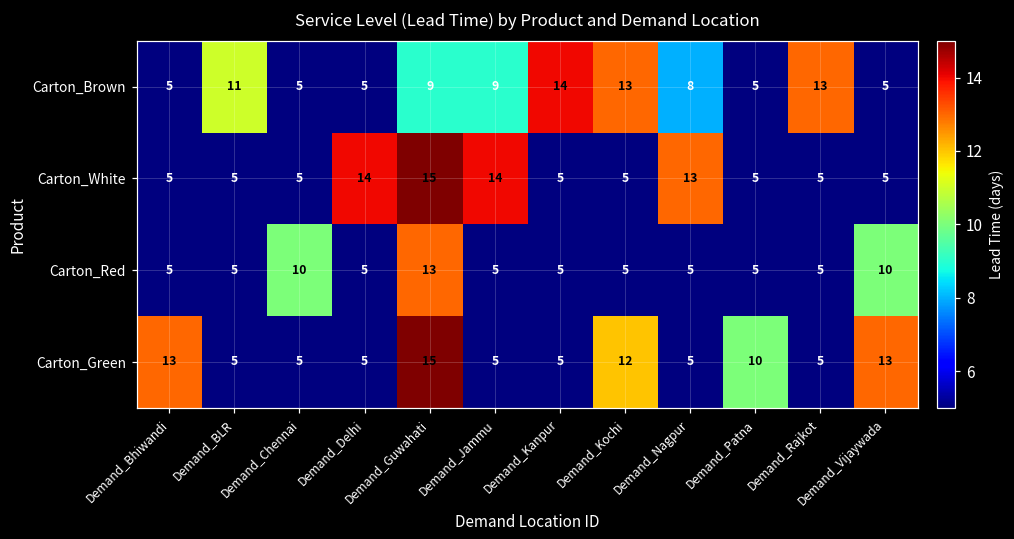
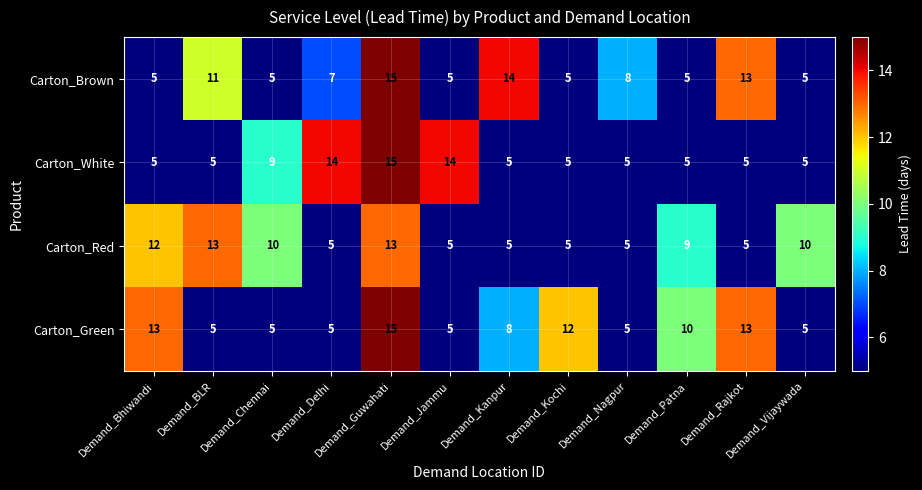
  {
    "Carton_Brown": {
      "Demand_Bhiwandi": 5,
      "Demand_BLR": 11,
      "Demand_Chennai": 5,
-     "Demand_Delhi": 5,
-     "Demand_Guwahati": 9,
-     "Demand_Jammu": 9,
+     "Demand_Delhi": 7,
+     "Demand_Guwahati": 15,
+     "Demand_Jammu": 5,
      "Demand_Kanpur": 14,
-     "Demand_Kochi": 13,
+     "Demand_Kochi": 5,
      "Demand_Nagpur": 8,
      "Demand_Patna": 5,
      "Demand_Rajkot": 13,
      "Demand_Vijaywada": 5
    },
    "Carton_White": {
      "Demand_Bhiwandi": 5,
      "Demand_BLR": 5,
-     "Demand_Chennai": 5,
+     "Demand_Chennai": 9,
      "Demand_Delhi": 14,
      "Demand_Guwahati": 15,
      "Demand_Jammu": 14,
      "Demand_Kanpur": 5,
      "Demand_Kochi": 5,
-     "Demand_Nagpur": 13,
+     "Demand_Nagpur": 5,
      "Demand_Patna": 5,
      "Demand_Rajkot": 5,
      "Demand_Vijaywada": 5
    },
    "Carton_Red": {
-     "Demand_Bhiwandi": 5,
-     "Demand_BLR": 5,
+     "Demand_Bhiwandi": 12,
+     "Demand_BLR": 13,
      "Demand_Chennai": 10,
      "Demand_Delhi": 5,
      "Demand_Guwahati": 13,
      "Demand_Jammu": 5,
      "Demand_Kanpur": 5,
      "Demand_Kochi": 5,
      "Demand_Nagpur": 5,
-     "Demand_Patna": 5,
+     "Demand_Patna": 9,
      "Demand_Rajkot": 5,
      "Demand_Vijaywada": 10
    },
    "Carton_Green": {
      "Demand_Bhiwandi": 13,
      "Demand_BLR": 5,
      "Demand_Chennai": 5,
      "Demand_Delhi": 5,
      "Demand_Guwahati": 15,
      "Demand_Jammu": 5,
-     "Demand_Kanpur": 5,
+     "Demand_Kanpur": 8,
      "Demand_Kochi": 12,
      "Demand_Nagpur": 5,
      "Demand_Patna": 10,
-     "Demand_Rajkot": 5,
-     "Demand_Vijaywada": 13
+     "Demand_Rajkot": 13,
+     "Demand_Vijaywada": 5
    }
  }
